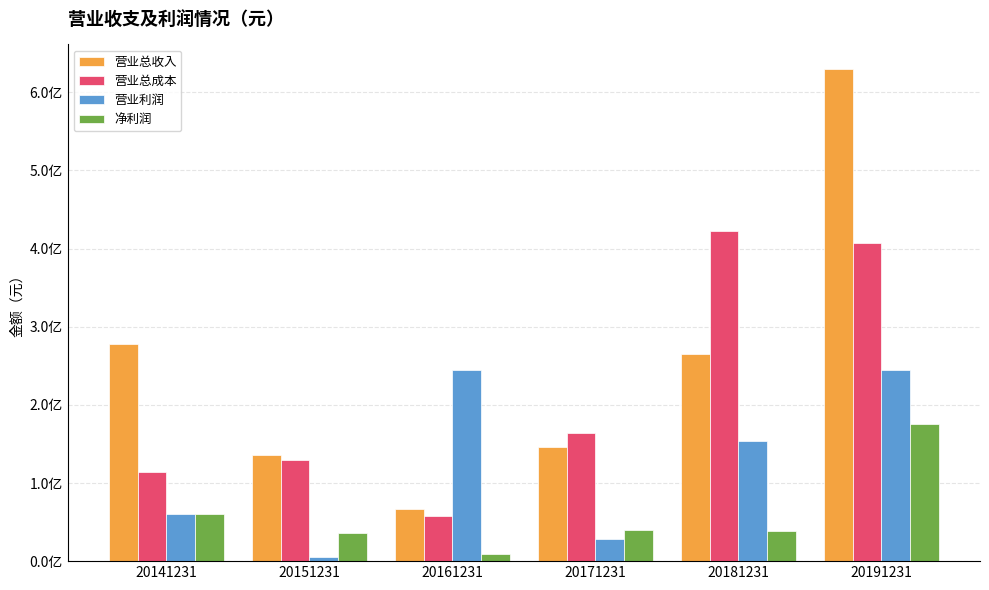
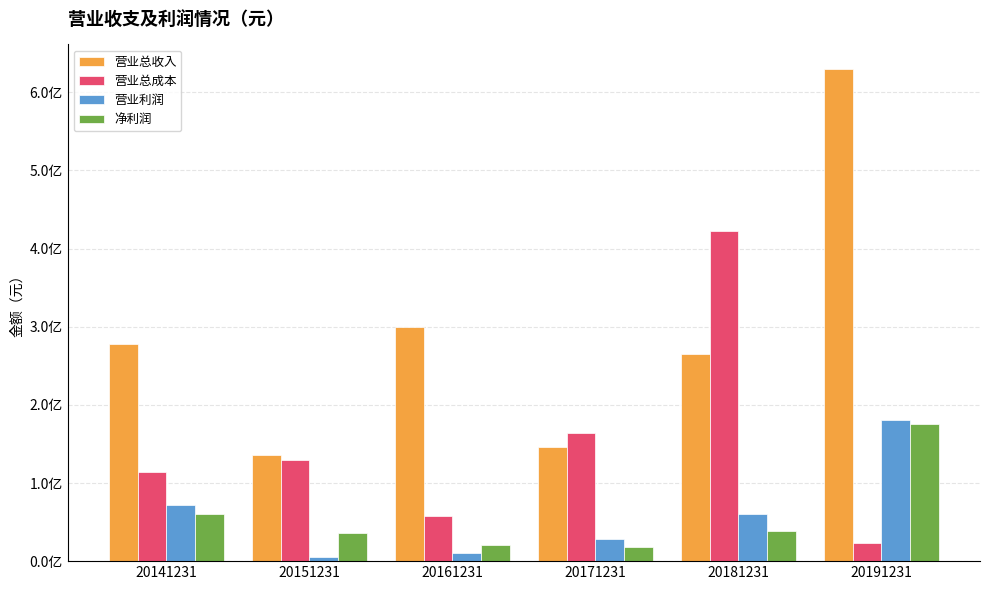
  {
    "营业总收入": {
      "20141231": "2.8亿",
      "20151231": "1.4亿",
-     "20161231": "0.7亿",
+     "20161231": "3.0亿",
      "20171231": "1.5亿",
      "20181231": "2.7亿",
      "20191231": "6.3亿"
    },
    "营业总成本": {
      "20141231": "1.1亿",
      "20151231": "1.3亿",
      "20161231": "0.6亿",
      "20171231": "1.6亿",
      "20181231": "4.2亿",
-     "20191231": "4.1亿"
+     "20191231": "0.2亿"
    },
    "营业利润": {
-     "20141231": "0.6亿",
+     "20141231": "0.7亿",
      "20151231": "0.1亿",
-     "20161231": "2.4亿",
+     "20161231": "0.1亿",
      "20171231": "0.3亿",
-     "20181231": "1.5亿",
-     "20191231": "2.4亿"
+     "20181231": "0.6亿",
+     "20191231": "1.8亿"
    },
    "净利润": {
      "20141231": "0.6亿",
      "20151231": "0.4亿",
-     "20161231": "0.1亿",
-     "20171231": "0.4亿",
+     "20161231": "0.2亿",
+     "20171231": "0.2亿",
      "20181231": "0.4亿",
      "20191231": "1.8亿"
    }
  }
